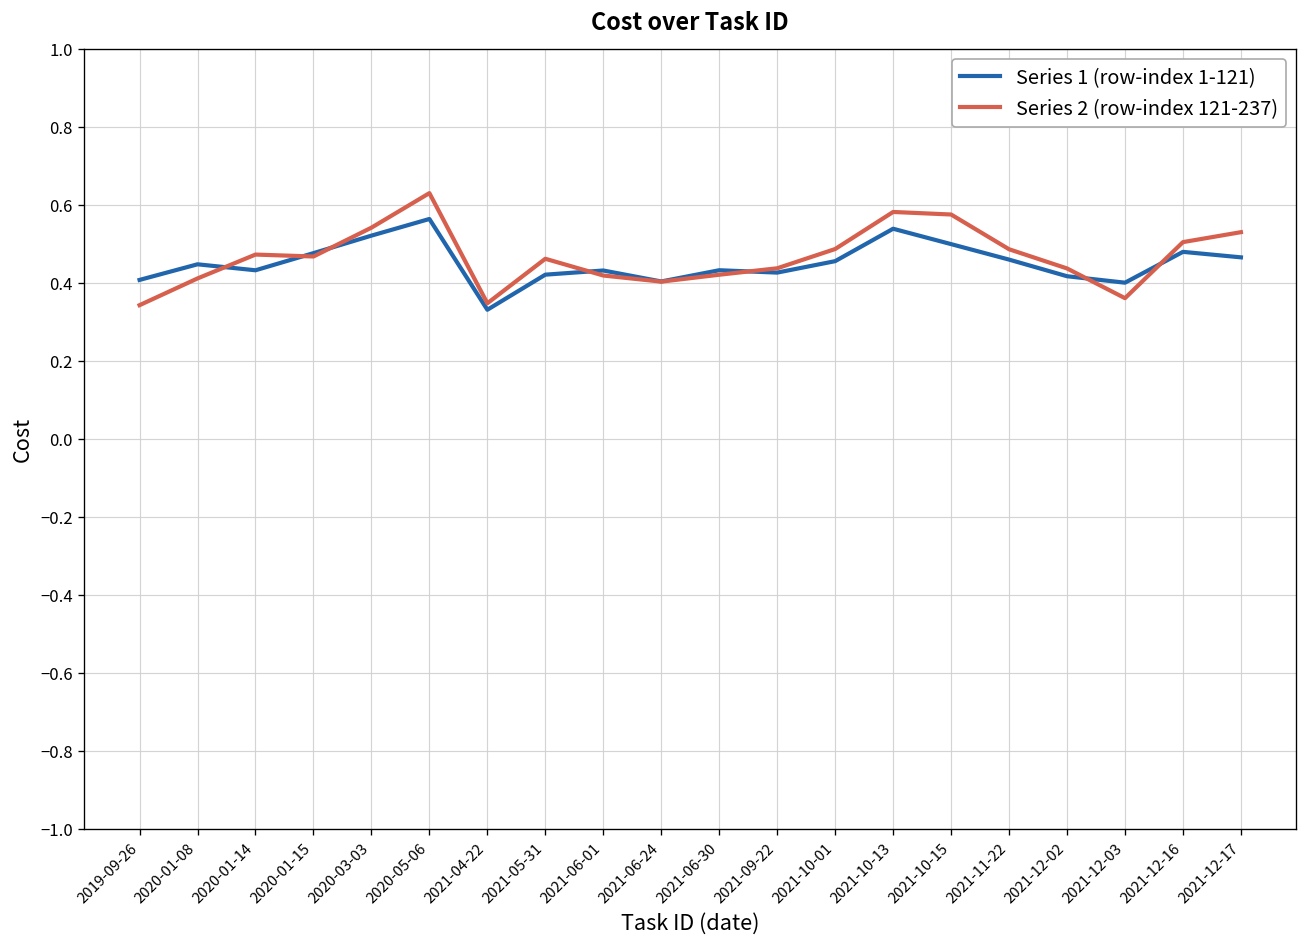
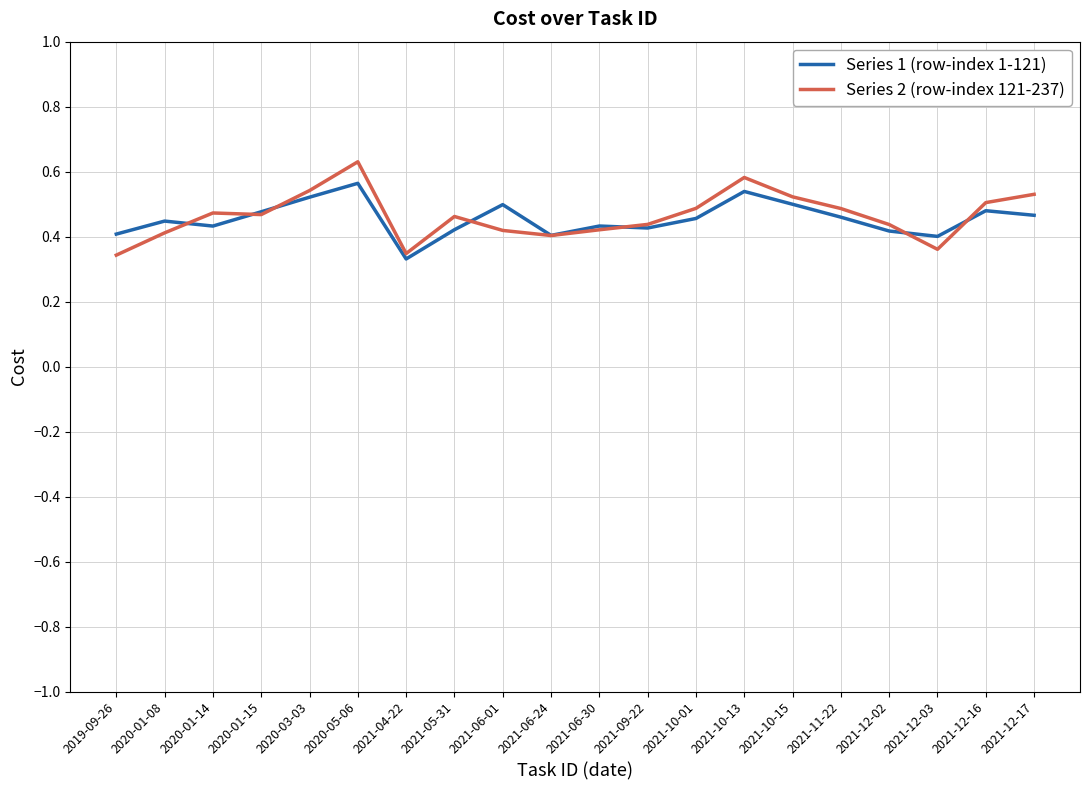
  {
    "Series 1 (row-index 1-121)": {
      "2019-09-26": 0.41,
      "2020-01-08": 0.45,
      "2020-01-14": 0.43,
      "2020-01-15": 0.48,
      "2020-03-03": 0.52,
      "2020-05-06": 0.56,
      "2021-04-22": 0.33,
      "2021-05-31": 0.42,
-     "2021-06-01": 0.43,
+     "2021-06-01": 0.50,
      "2021-06-30": 0.43,
      "2021-09-22": 0.43,
      "2021-10-01": 0.46,
      "2021-10-13": 0.54,
      "2021-10-15": 0.50,
      "2021-11-22": 0.46,
      "2021-12-02": 0.42,
      "2021-12-03": 0.40,
      "2021-12-16": 0.48,
      "2021-12-17": 0.47
    },
    "Series 2 (row-index 121-237)": {
      "2019-09-26": 0.34,
      "2020-01-08": 0.41,
      "2020-01-14": 0.47,
      "2020-01-15": 0.47,
      "2020-03-03": 0.54,
      "2020-05-06": 0.63,
      "2021-04-22": 0.35,
      "2021-05-31": 0.46,
      "2021-06-01": 0.42,
      "2021-06-30": 0.42,
      "2021-09-22": 0.44,
      "2021-10-01": 0.49,
      "2021-10-13": 0.58,
-     "2021-10-15": 0.58,
+     "2021-10-15": 0.52,
      "2021-11-22": 0.49,
      "2021-12-02": 0.44,
      "2021-12-03": 0.36,
      "2021-12-16": 0.50,
      "2021-12-17": 0.53
    }
  }
